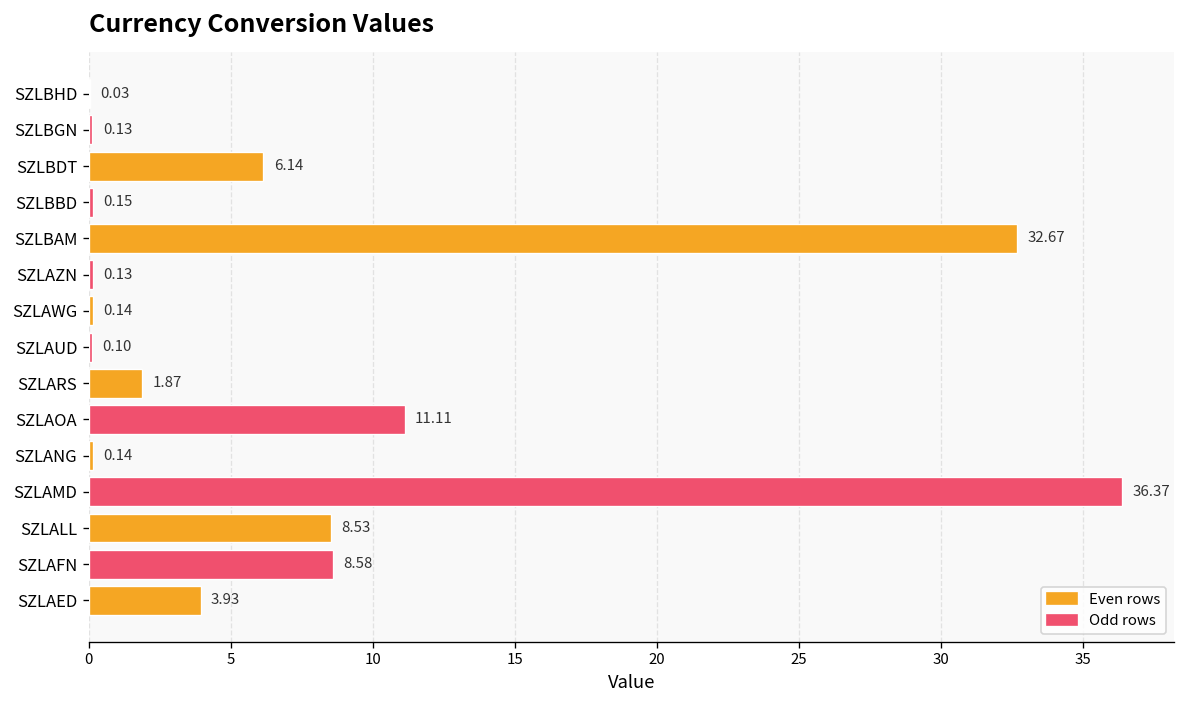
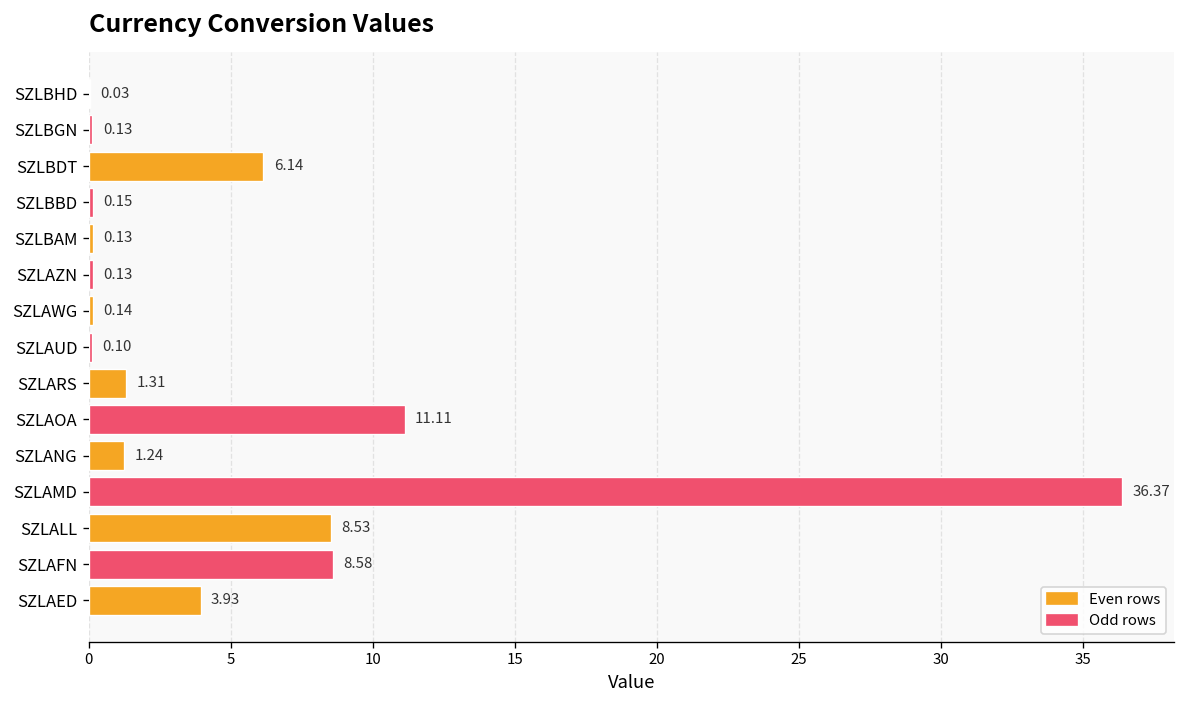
  {
    "SZLBHD": 0.03,
    "SZLBGN": 0.13,
    "SZLBDT": 6.14,
    "SZLBBD": 0.15,
-   "SZLBAM": 32.67,
+   "SZLBAM": 0.13,
    "SZLAZN": 0.13,
    "SZLAWG": 0.14,
    "SZLAUD": 0.10,
-   "SZLARS": 1.87,
+   "SZLARS": 1.31,
    "SZLAOA": 11.11,
-   "SZLANG": 0.14,
+   "SZLANG": 1.24,
    "SZLAMD": 36.37,
    "SZLALL": 8.53,
    "SZLAFN": 8.58,
    "SZLAED": 3.93
  }
